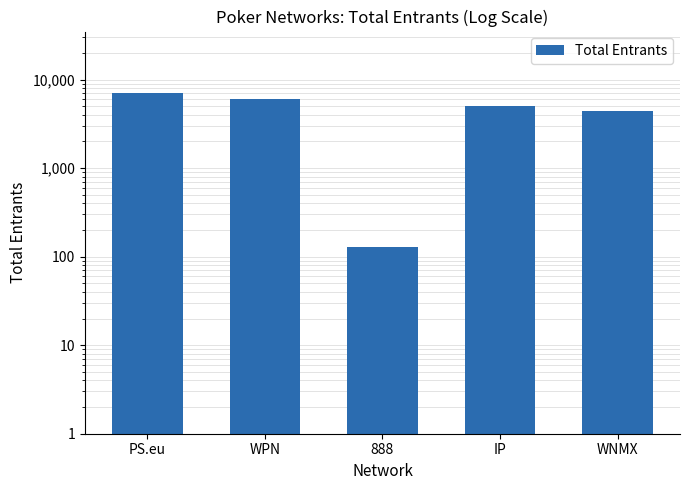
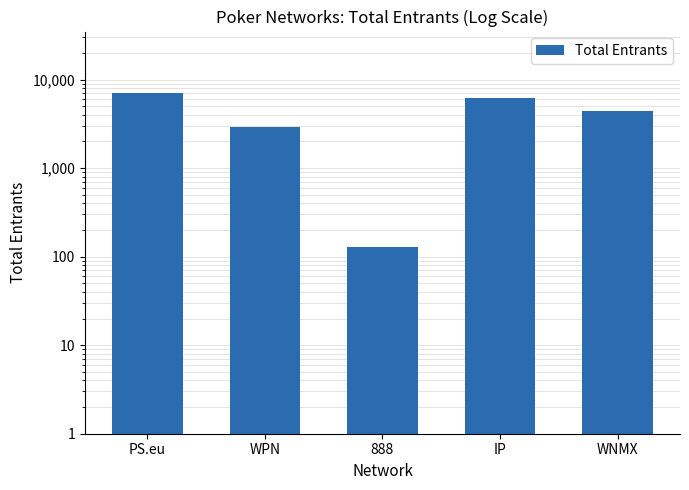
  {
    "PS.eu": "7,000",
-   "WPN": "6,000",
+   "WPN": "2,900",
    "888": "130",
-   "IP": "5,000",
+   "IP": "6,000",
    "WNMX": "4,000"
  }
